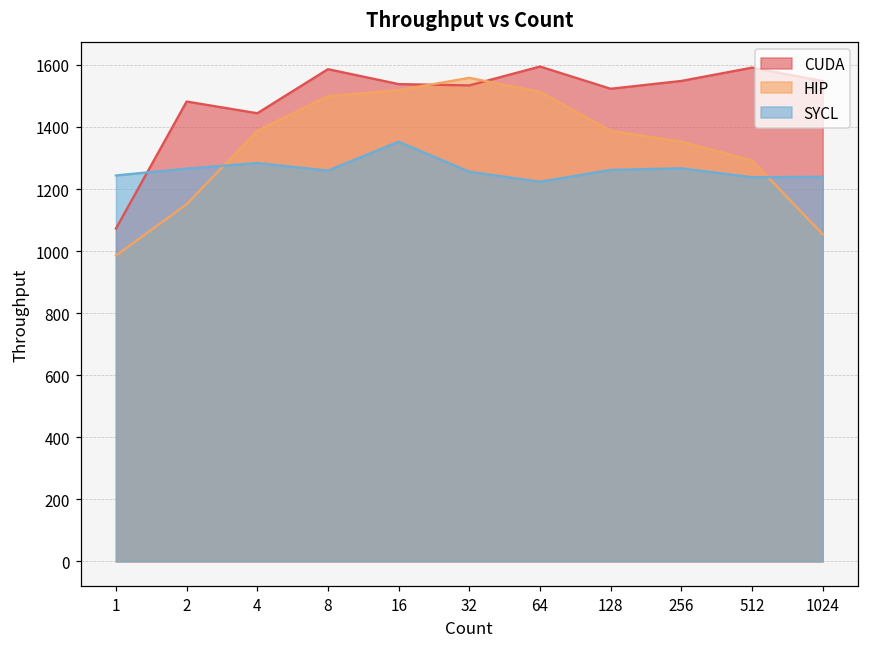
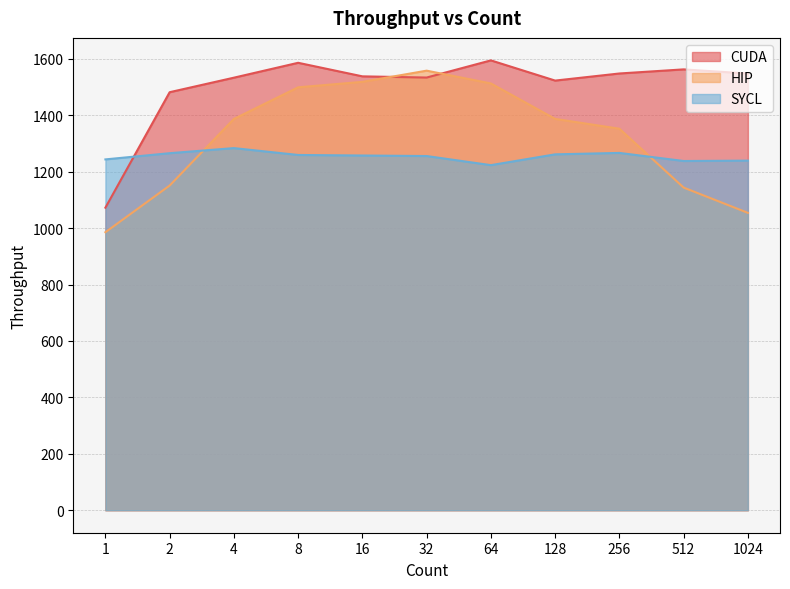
  {
    "CUDA": {
      "1": 1070,
      "2": 1480,
-     "4": 1440,
+     "4": 1530,
      "8": 1590,
      "16": 1540,
      "32": 1530,
      "64": 1590,
      "128": 1520,
      "256": 1550,
-     "512": 1590
+     "512": 1560
    },
    "HIP": {
      "1": 990,
      "2": 1150,
      "4": 1390,
      "8": 1500,
      "16": 1520,
      "32": 1560,
      "64": 1510,
      "128": 1390,
      "256": 1350,
-     "512": 1290,
+     "512": 1140,
      "1024": 1050
    },
    "SYCL": {
      "1": 1240,
      "2": 1270,
      "4": 1280,
      "8": 1260,
-     "16": 1350,
+     "16": 1260,
      "32": 1260,
      "64": 1220,
      "128": 1260,
      "256": 1270,
      "512": 1240,
      "1024": 1240
    }
  }
